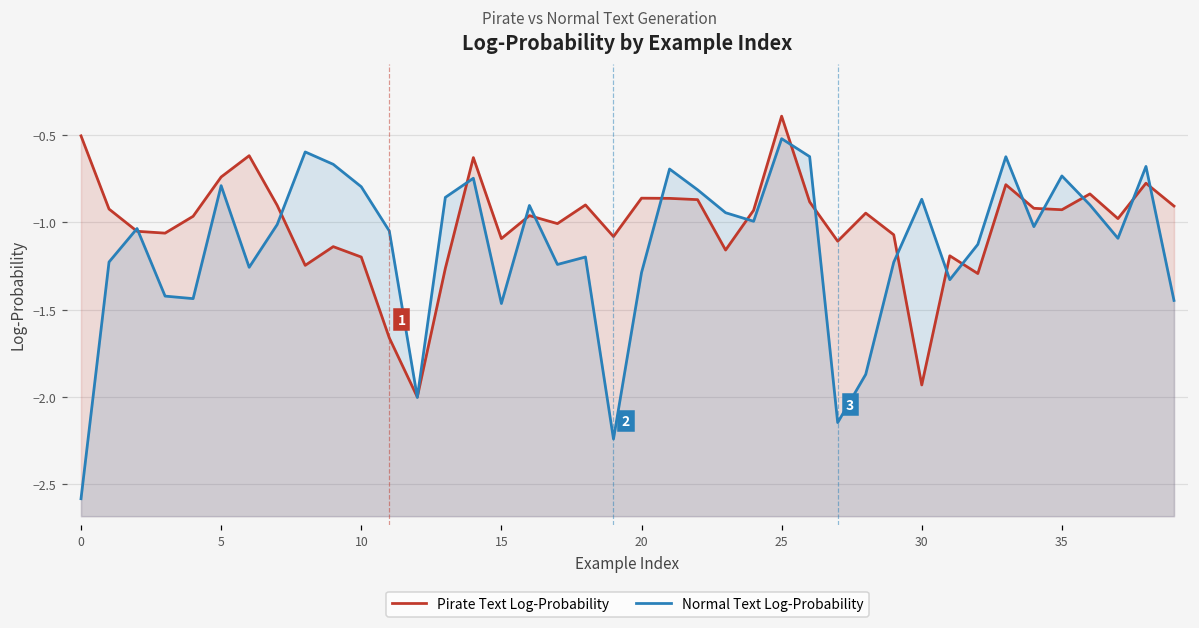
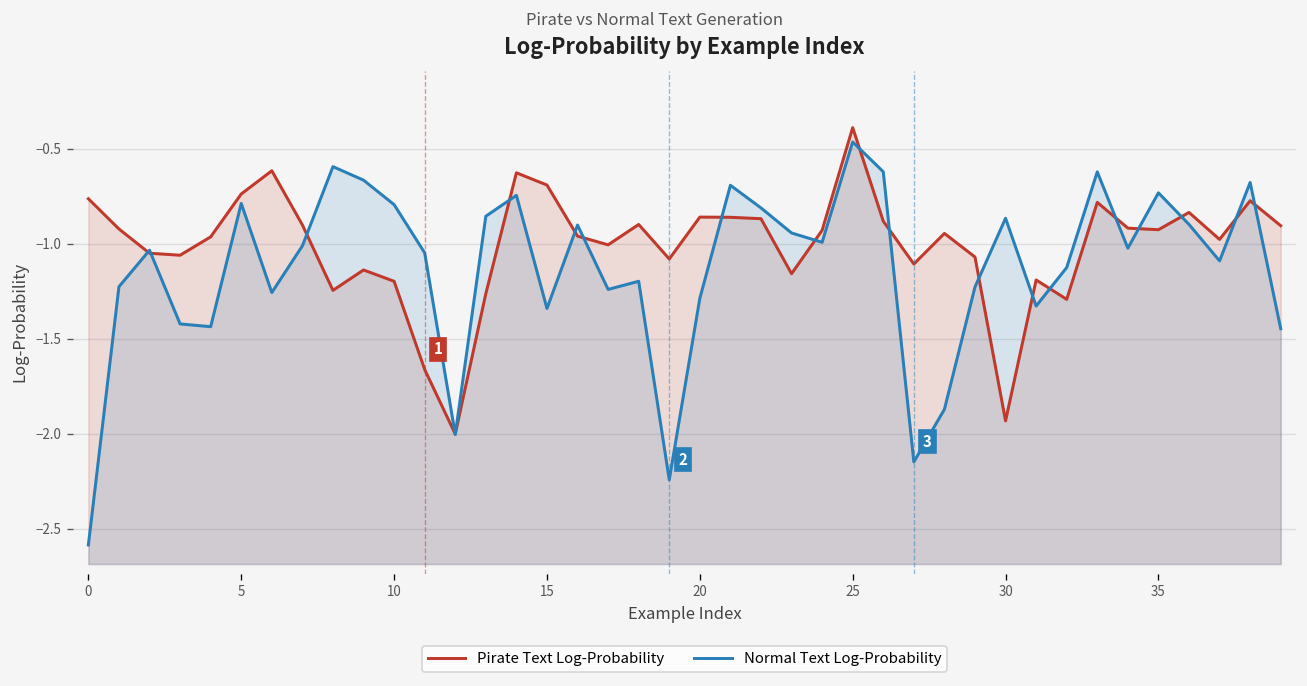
  {
    "Pirate Text Log-Probability": {
-     "0": -0.50,
+     "0": -0.76,
      "5": -0.74,
      "10": -1.20,
-     "15": -1.09,
+     "15": -0.69,
      "20": -0.86,
      "25": -0.39,
      "30": -1.93,
      "35": -0.93
    },
    "Normal Text Log-Probability": {
      "0": -2.58,
      "5": -0.79,
      "10": -0.80,
-     "15": -1.46,
+     "15": -1.34,
      "20": -1.29,
-     "25": -0.52,
+     "25": -0.47,
      "30": -0.87,
      "35": -0.73
    }
  }
